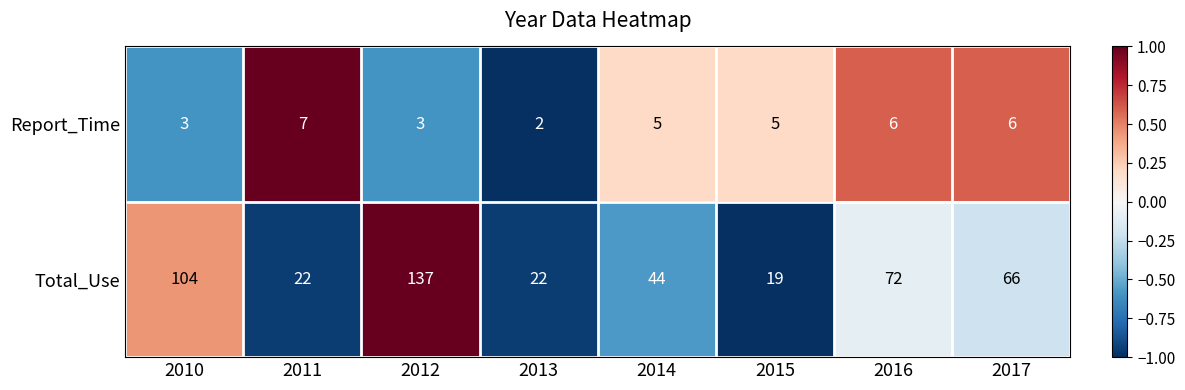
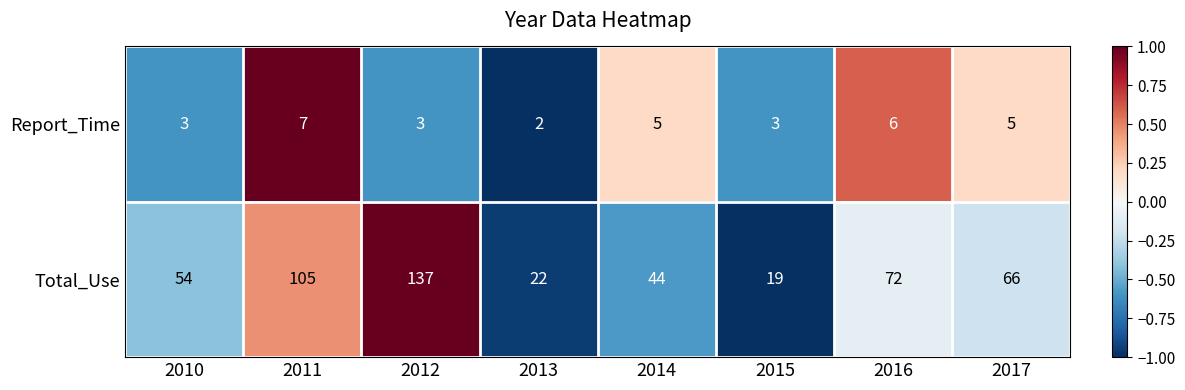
  {
    "Report_Time": {
      "2010": 3,
      "2011": 7,
      "2012": 3,
      "2013": 2,
      "2014": 5,
-     "2015": 5,
+     "2015": 3,
      "2016": 6,
-     "2017": 6
+     "2017": 5
    },
    "Total_Use": {
-     "2010": 104,
-     "2011": 22,
+     "2010": 54,
+     "2011": 105,
      "2012": 137,
      "2013": 22,
      "2014": 44,
      "2015": 19,
      "2016": 72,
      "2017": 66
    }
  }
